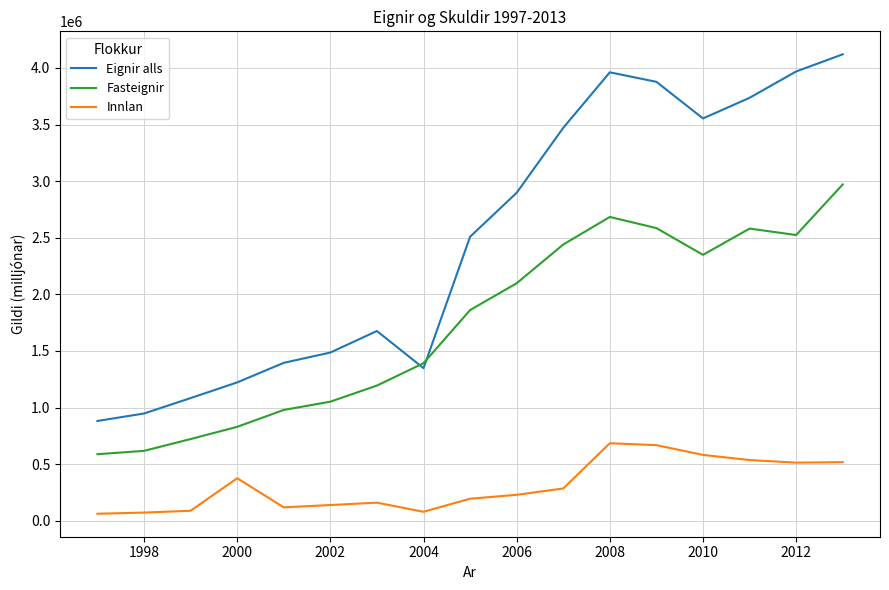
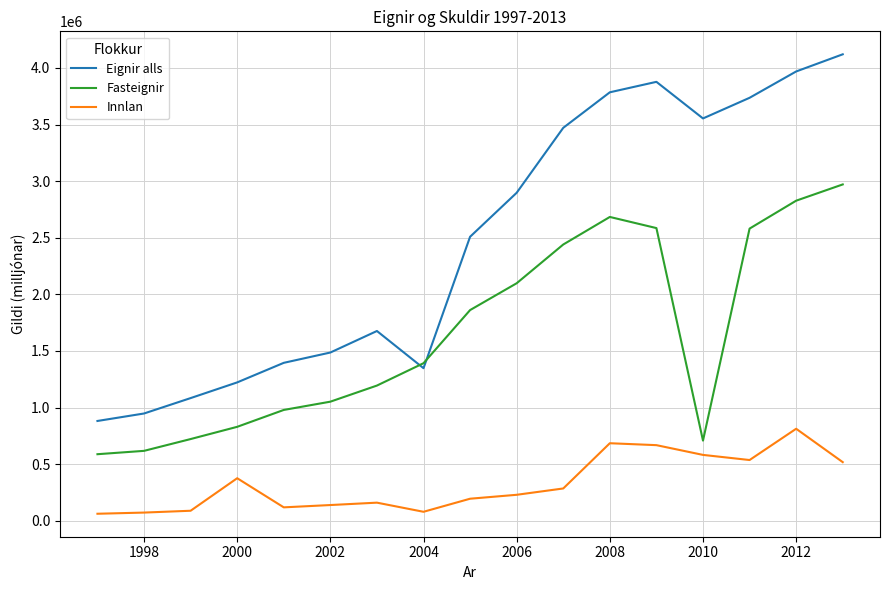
  {
    "Eignir alls": {
      "1998": 950000,
      "2000": 1220000,
      "2002": 1490000,
      "2004": 1350000,
      "2006": 2900000,
-     "2008": 3960000,
+     "2008": 3780000,
      "2010": 3550000,
      "2012": 3970000
    },
    "Fasteignir": {
      "1998": 620000,
      "2000": 830000,
      "2002": 1050000,
      "2004": 1390000,
      "2006": 2100000,
      "2008": 2680000,
-     "2010": 2350000,
-     "2012": 2520000
+     "2010": 710000,
+     "2012": 2830000
    },
    "Innlan": {
      "1998": 70000,
      "2000": 380000,
      "2002": 140000,
      "2004": 80000,
      "2006": 230000,
      "2008": 690000,
      "2010": 580000,
-     "2012": 510000
+     "2012": 810000
    }
  }
